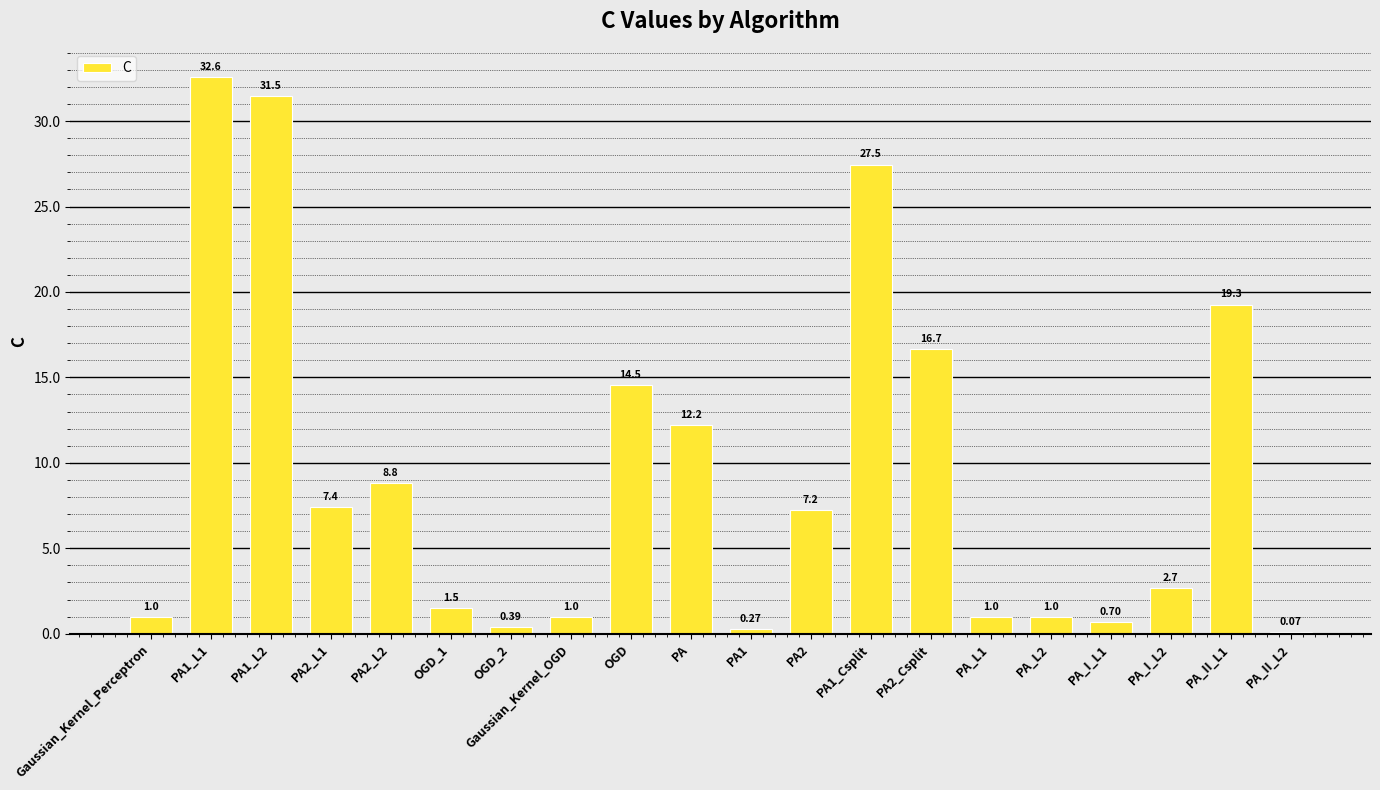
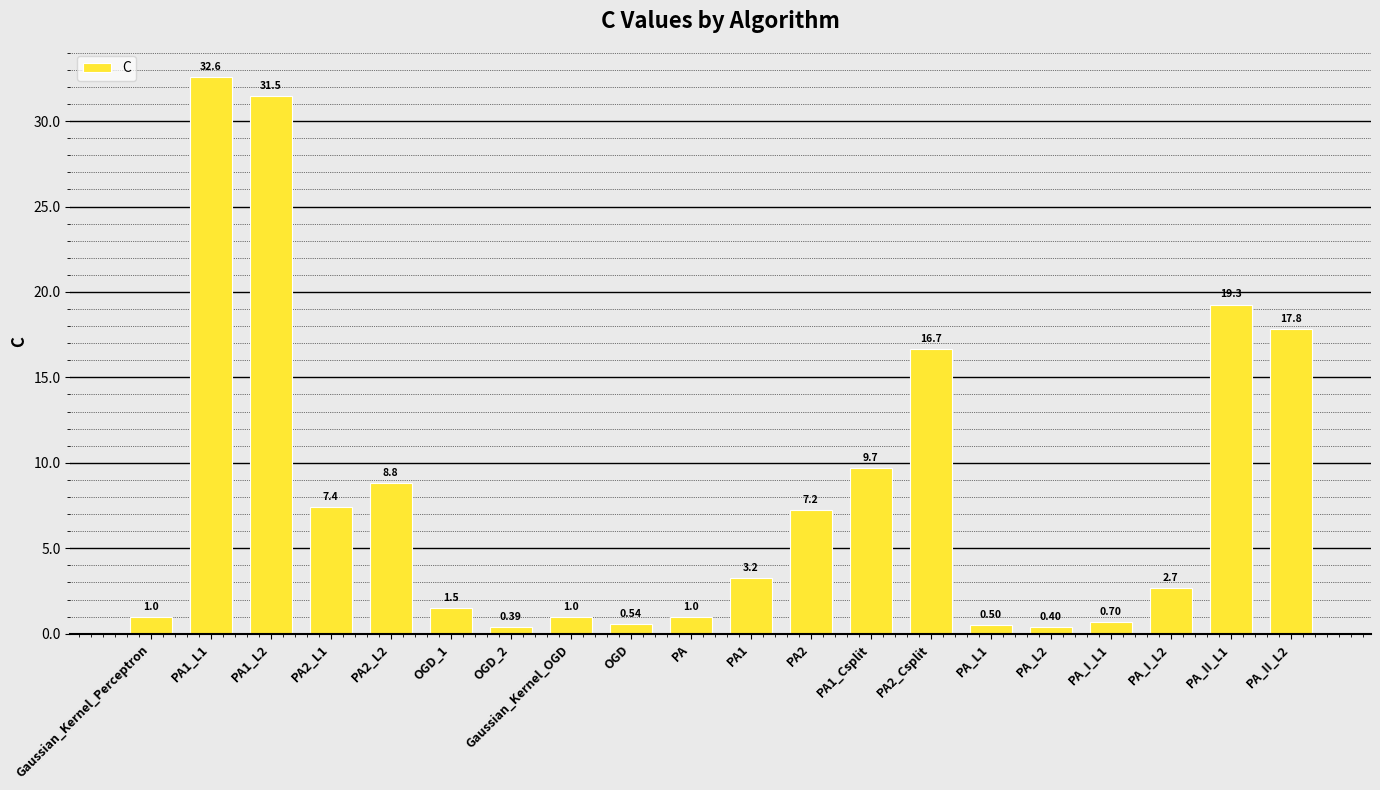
  {
    "Gaussian_Kernel_Perceptron": 1.0,
    "PA1_L1": 32.6,
    "PA1_L2": 31.5,
    "PA2_L1": 7.4,
    "PA2_L2": 8.8,
    "OGD_1": 1.5,
    "OGD_2": 0.39,
    "Gaussian_Kernel_OGD": 1.0,
-   "OGD": 14.5,
-   "PA": 12.2,
-   "PA1": 0.27,
+   "OGD": 0.54,
+   "PA": 1.0,
+   "PA1": 3.2,
    "PA2": 7.2,
-   "PA1_Csplit": 27.5,
+   "PA1_Csplit": 9.7,
    "PA2_Csplit": 16.7,
-   "PA_L1": 1.0,
-   "PA_L2": 1.0,
+   "PA_L1": 0.50,
+   "PA_L2": 0.40,
    "PA_I_L1": 0.70,
    "PA_I_L2": 2.7,
    "PA_II_L1": 19.3,
-   "PA_II_L2": 0.07
+   "PA_II_L2": 17.8
  }
